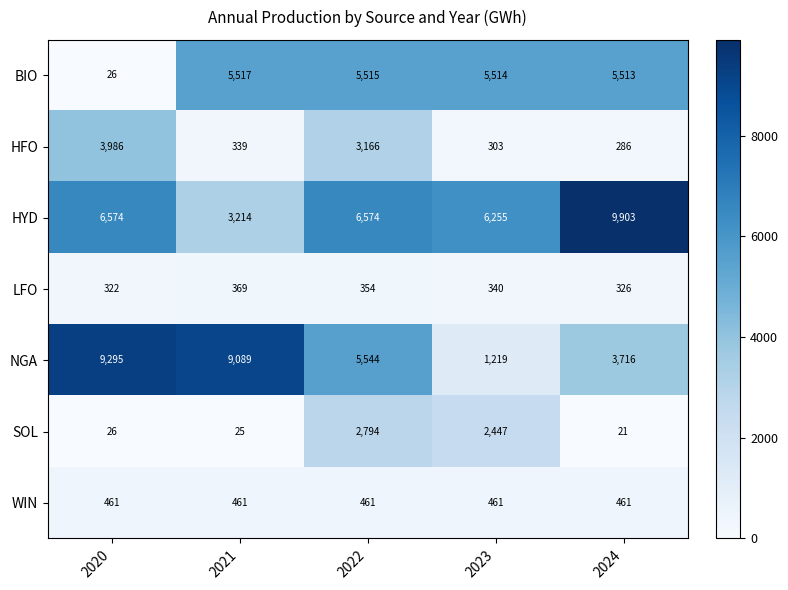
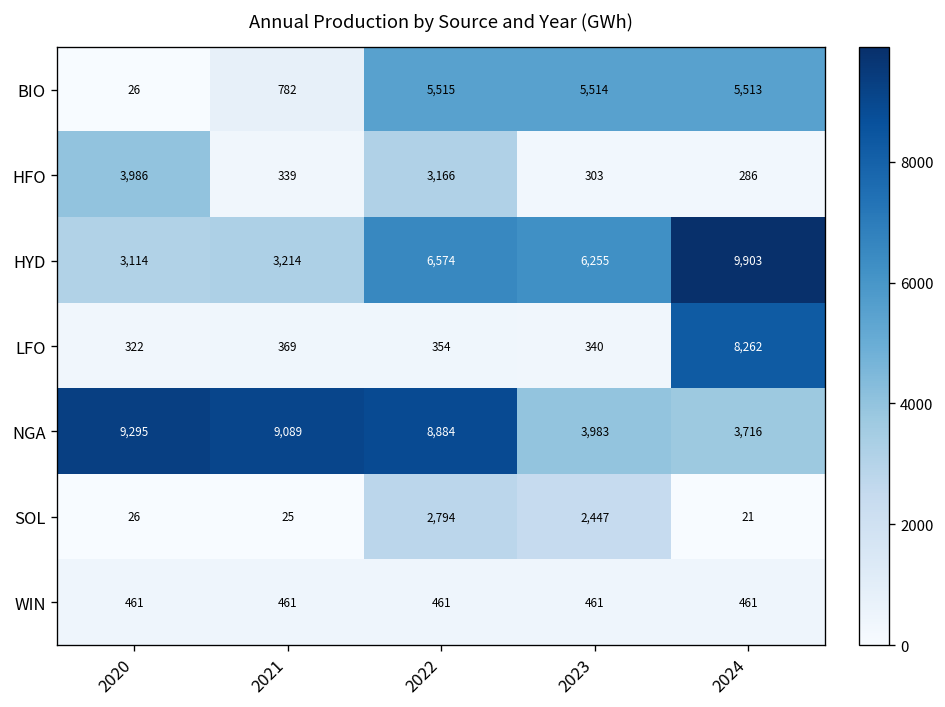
  {
    "BIO": {
      "2020": "26",
-     "2021": "5,517",
+     "2021": "782",
      "2022": "5,515",
      "2023": "5,514",
      "2024": "5,513"
    },
    "HFO": {
      "2020": "3,986",
      "2021": "339",
      "2022": "3,166",
      "2023": "303",
      "2024": "286"
    },
    "HYD": {
-     "2020": "6,574",
+     "2020": "3,114",
      "2021": "3,214",
      "2022": "6,574",
      "2023": "6,255",
      "2024": "9,903"
    },
    "LFO": {
      "2020": "322",
      "2021": "369",
      "2022": "354",
      "2023": "340",
-     "2024": "326"
+     "2024": "8,262"
    },
    "NGA": {
      "2020": "9,295",
      "2021": "9,089",
-     "2022": "5,544",
-     "2023": "1,219",
+     "2022": "8,884",
+     "2023": "3,983",
      "2024": "3,716"
    },
    "SOL": {
      "2020": "26",
      "2021": "25",
      "2022": "2,794",
      "2023": "2,447",
      "2024": "21"
    },
    "WIN": {
      "2020": "461",
      "2021": "461",
      "2022": "461",
      "2023": "461",
      "2024": "461"
    }
  }
